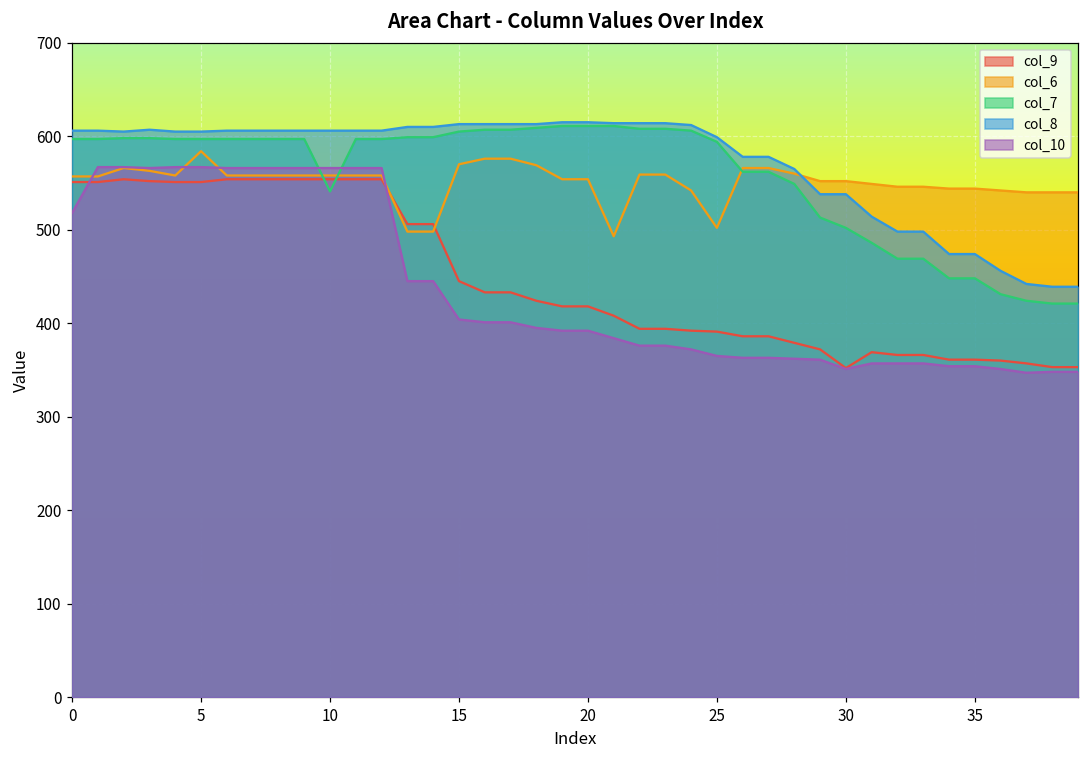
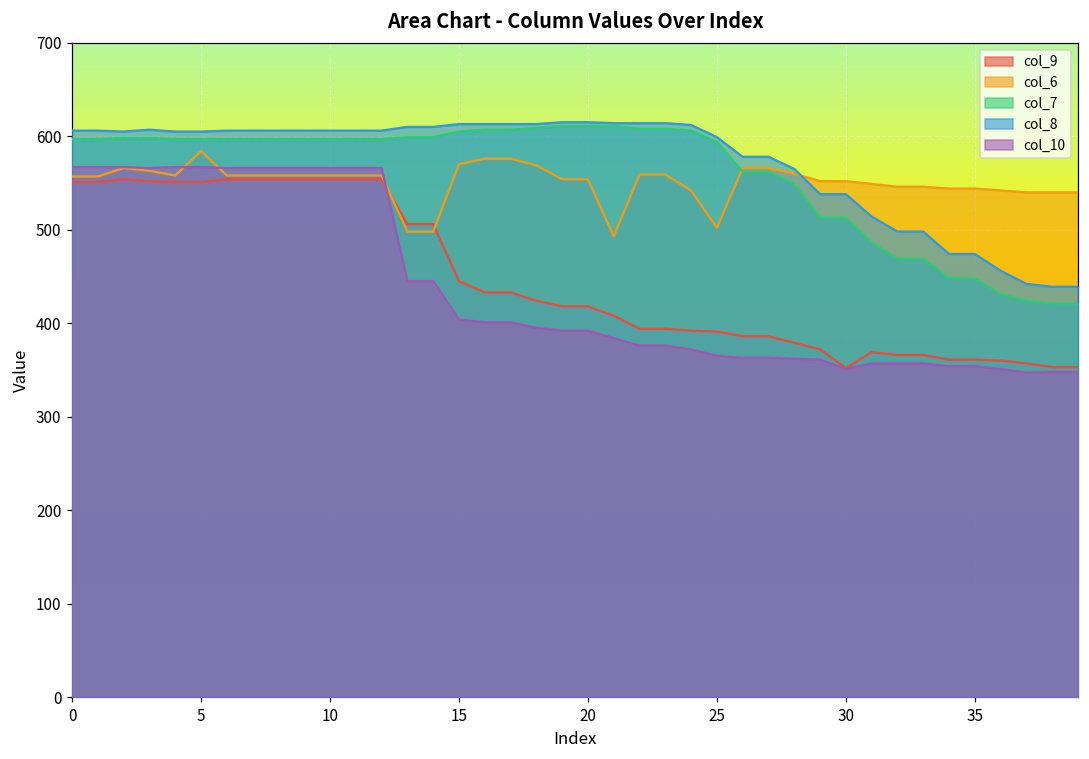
  {
    "col_9": {
      "0": 550,
      "5": 550,
      "10": 550,
      "15": 450,
      "20": 420,
      "25": 390,
      "35": 360
    },
    "col_6": {
      "0": 560,
      "5": 580,
      "10": 560,
      "15": 570,
      "20": 550,
      "25": 500,
      "30": 550,
      "35": 540
    },
    "col_7": {
      "0": 600,
      "5": 600,
-     "10": 540,
+     "10": 600,
      "15": 610,
      "20": 610,
      "25": 590,
-     "30": 500,
+     "30": 510,
      "35": 450
    },
    "col_8": {
      "0": 610,
      "5": 610,
      "10": 610,
      "15": 610,
      "20": 620,
      "25": 600,
      "30": 540,
      "35": 470
    },
    "col_10": {
-     "0": 520,
+     "0": 570,
      "5": 570,
      "10": 570,
      "15": 400,
      "20": 390,
      "25": 370,
      "35": 350
    }
  }
